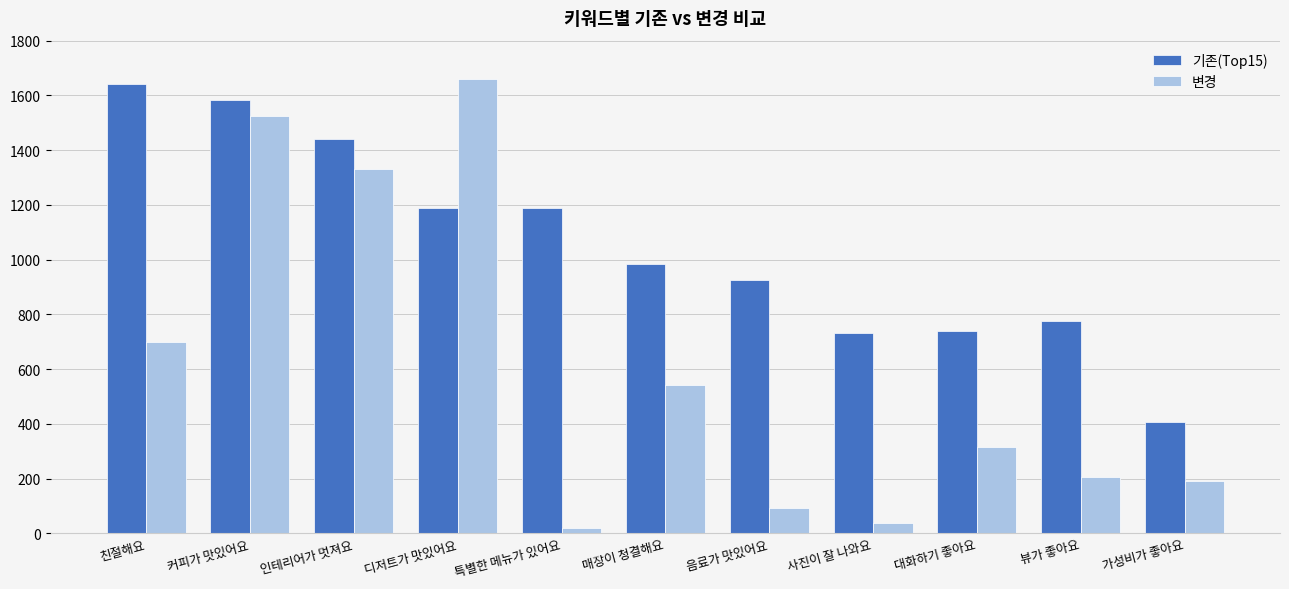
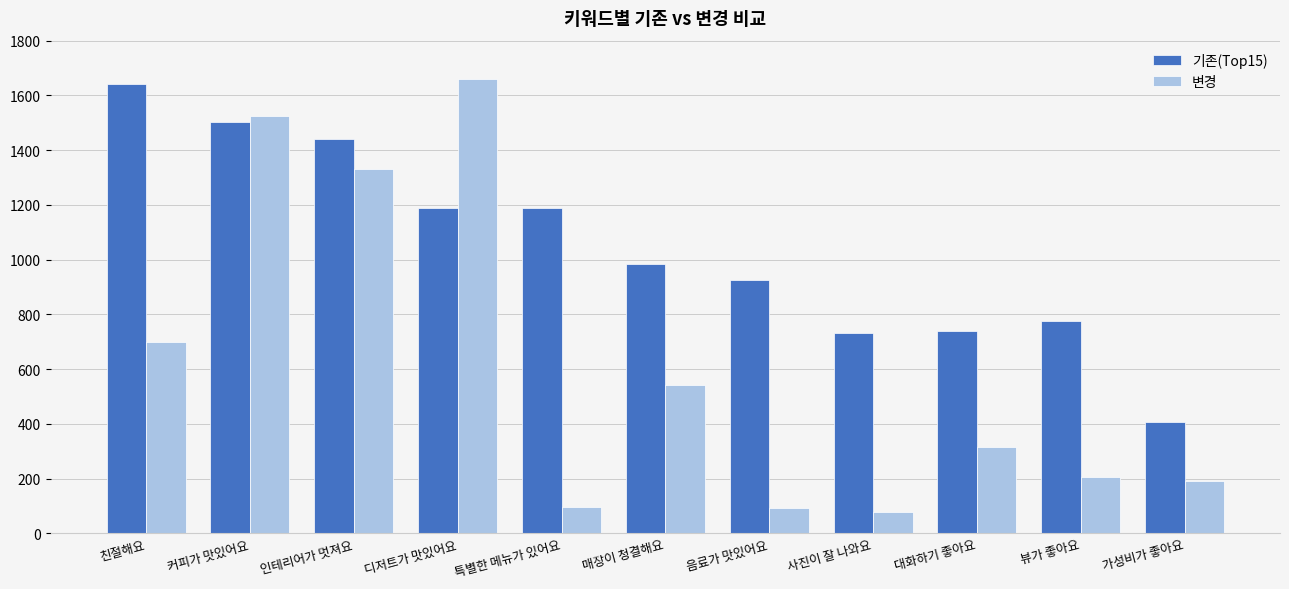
  {
    "기존(Top15)": {
      "친절해요": 1640,
-     "커피가 맛있어요": 1580,
+     "커피가 맛있어요": 1500,
      "인테리어가 멋져요": 1440,
      "디저트가 맛있어요": 1190,
      "특별한 메뉴가 있어요": 1190,
      "매장이 청결해요": 990,
      "음료가 맛있어요": 920,
      "사진이 잘 나와요": 730,
      "대화하기 좋아요": 740,
      "뷰가 좋아요": 780,
      "가성비가 좋아요": 410
    },
    "변경": {
      "친절해요": 700,
      "커피가 맛있어요": 1530,
      "인테리어가 멋져요": 1330,
      "디저트가 맛있어요": 1660,
-     "특별한 메뉴가 있어요": 20,
+     "특별한 메뉴가 있어요": 100,
      "매장이 청결해요": 540,
      "음료가 맛있어요": 90,
-     "사진이 잘 나와요": 40,
+     "사진이 잘 나와요": 80,
      "대화하기 좋아요": 320,
      "뷰가 좋아요": 210,
      "가성비가 좋아요": 190
    }
  }
